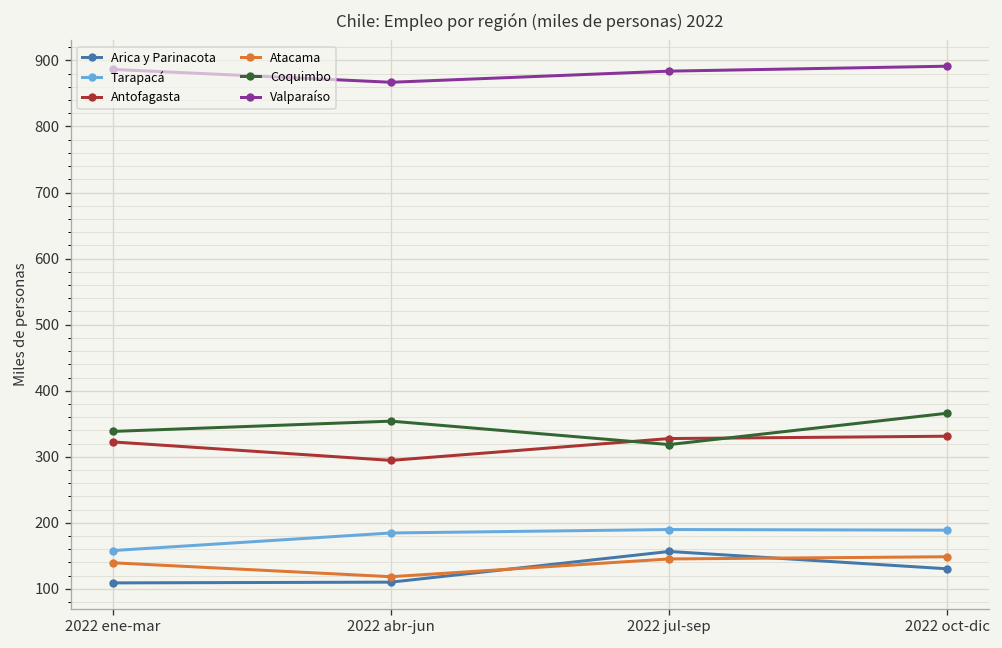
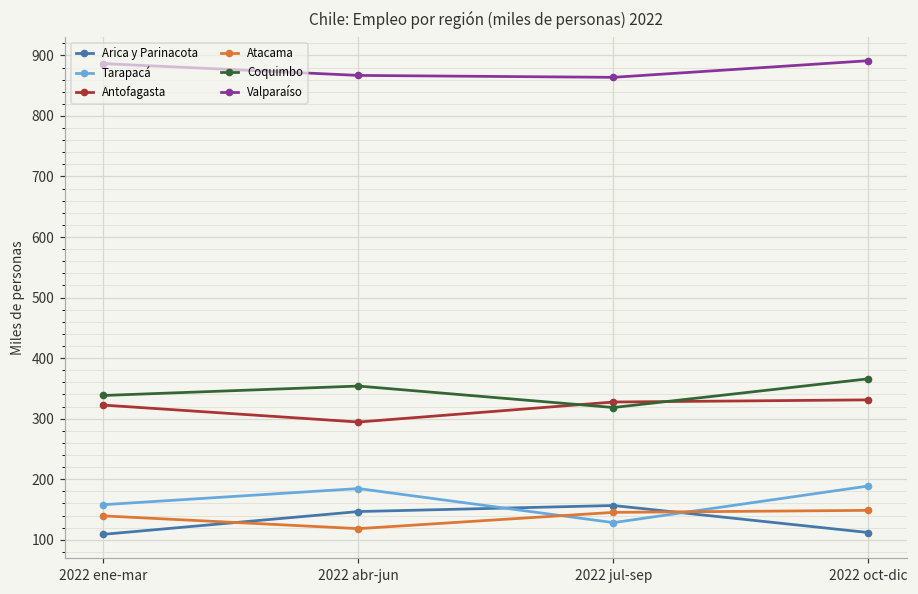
  {
    "Arica y Parinacota": {
      "2022 ene-mar": 110,
-     "2022 abr-jun": 110,
+     "2022 abr-jun": 150,
      "2022 jul-sep": 160,
-     "2022 oct-dic": 130
+     "2022 oct-dic": 110
    },
    "Tarapacá": {
      "2022 ene-mar": 160,
      "2022 abr-jun": 180,
-     "2022 jul-sep": 190,
+     "2022 jul-sep": 130,
      "2022 oct-dic": 190
    },
    "Antofagasta": {
      "2022 ene-mar": 320,
      "2022 abr-jun": 290,
      "2022 jul-sep": 330,
      "2022 oct-dic": 330
    },
    "Atacama": {
      "2022 ene-mar": 140,
      "2022 abr-jun": 120,
      "2022 jul-sep": 150,
      "2022 oct-dic": 150
    },
    "Coquimbo": {
      "2022 ene-mar": 340,
      "2022 abr-jun": 350,
      "2022 jul-sep": 320,
      "2022 oct-dic": 370
    },
    "Valparaíso": {
      "2022 abr-jun": 870,
-     "2022 jul-sep": 880,
+     "2022 jul-sep": 860,
      "2022 oct-dic": 890
    }
  }
